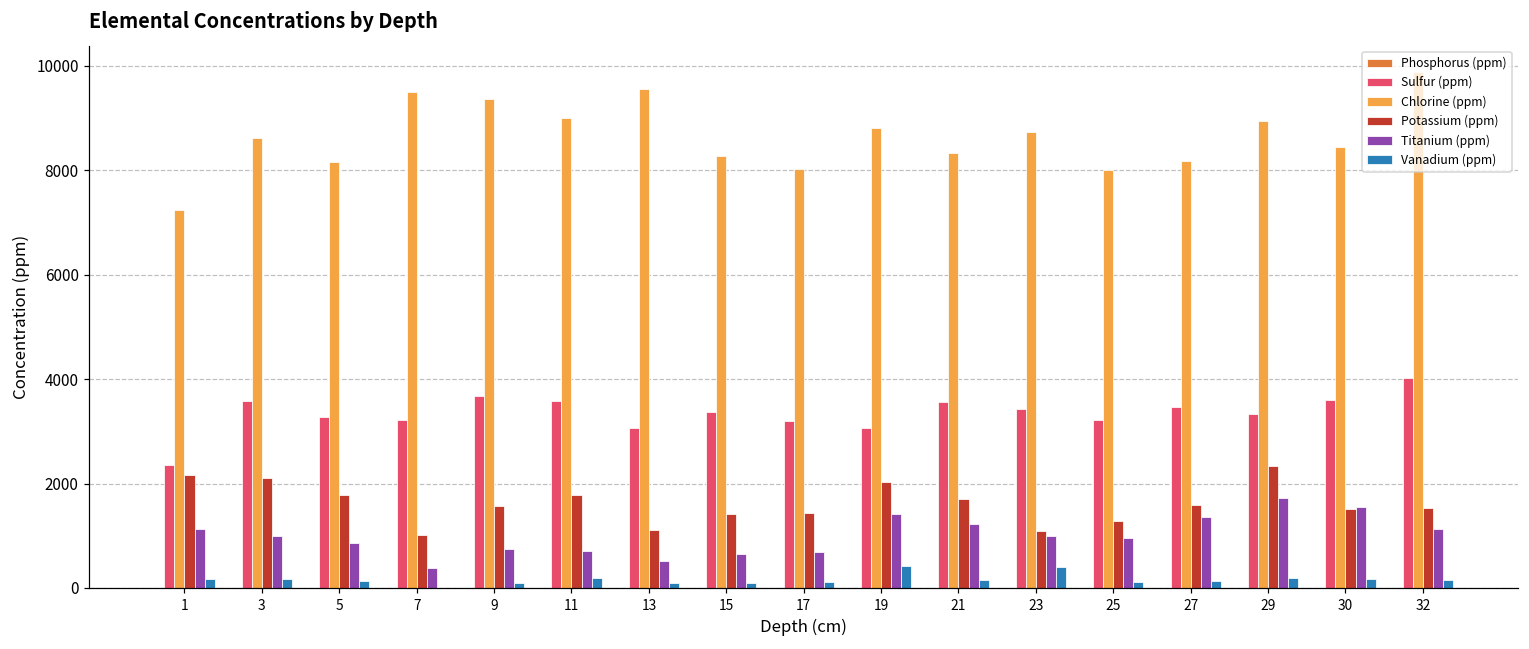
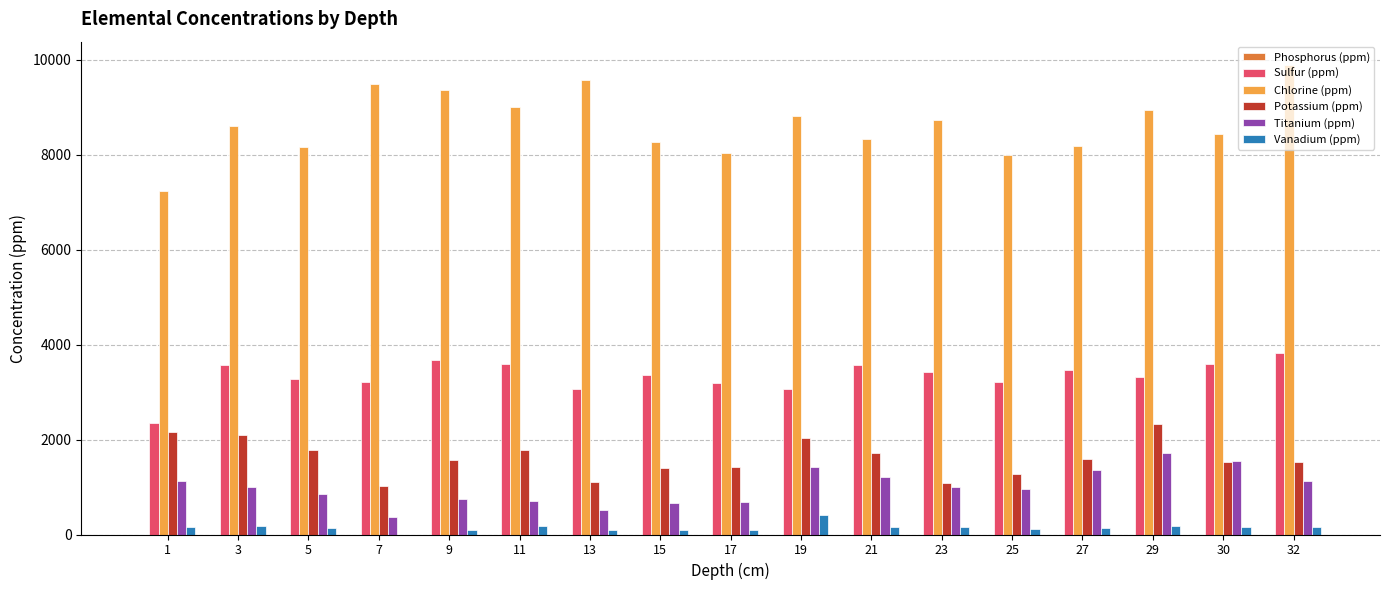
  {
    "Sulfur (ppm)": {
      "1": 2300,
      "3": 3600,
      "5": 3300,
      "7": 3200,
      "9": 3700,
      "11": 3600,
      "13": 3100,
      "15": 3400,
      "17": 3200,
      "19": 3100,
      "21": 3600,
      "23": 3400,
      "25": 3200,
      "27": 3500,
      "29": 3300,
      "30": 3600,
-     "32": 4000
+     "32": 3800
    },
    "Potassium (ppm)": {
      "1": 2200,
      "3": 2100,
      "5": 1800,
      "7": 1000,
      "9": 1600,
      "11": 1800,
      "13": 1100,
      "15": 1400,
      "17": 1400,
      "19": 2000,
      "21": 1700,
      "23": 1100,
      "25": 1300,
      "27": 1600,
      "29": 2300,
      "30": 1500,
      "32": 1500
    },
    "Titanium (ppm)": {
      "1": 1100,
      "3": 1000,
      "5": 900,
      "7": 400,
      "9": 700,
      "11": 700,
      "13": 500,
      "15": 700,
      "17": 700,
      "19": 1400,
      "21": 1200,
      "23": 1000,
      "25": 1000,
      "27": 1400,
      "29": 1700,
      "30": 1600,
      "32": 1100
    },
    "Vanadium (ppm)": {
      "1": 200,
      "3": 200,
      "5": 100,
      "7": 0,
      "9": 100,
      "11": 200,
      "13": 100,
      "15": 100,
      "17": 100,
      "19": 400,
      "21": 100,
-     "23": 400,
+     "23": 200,
      "25": 100,
      "27": 100,
      "29": 200,
      "30": 200,
      "32": 200
    }
  }
